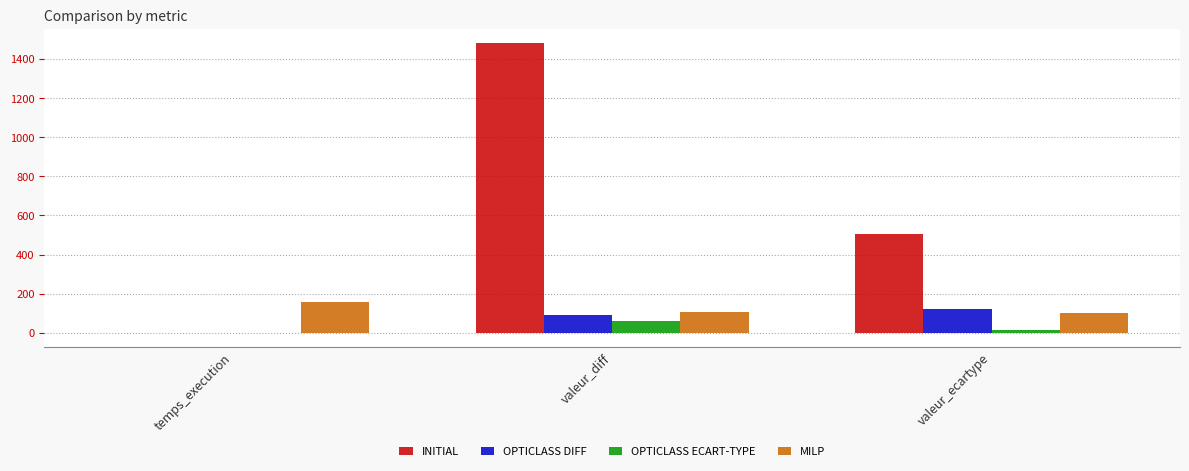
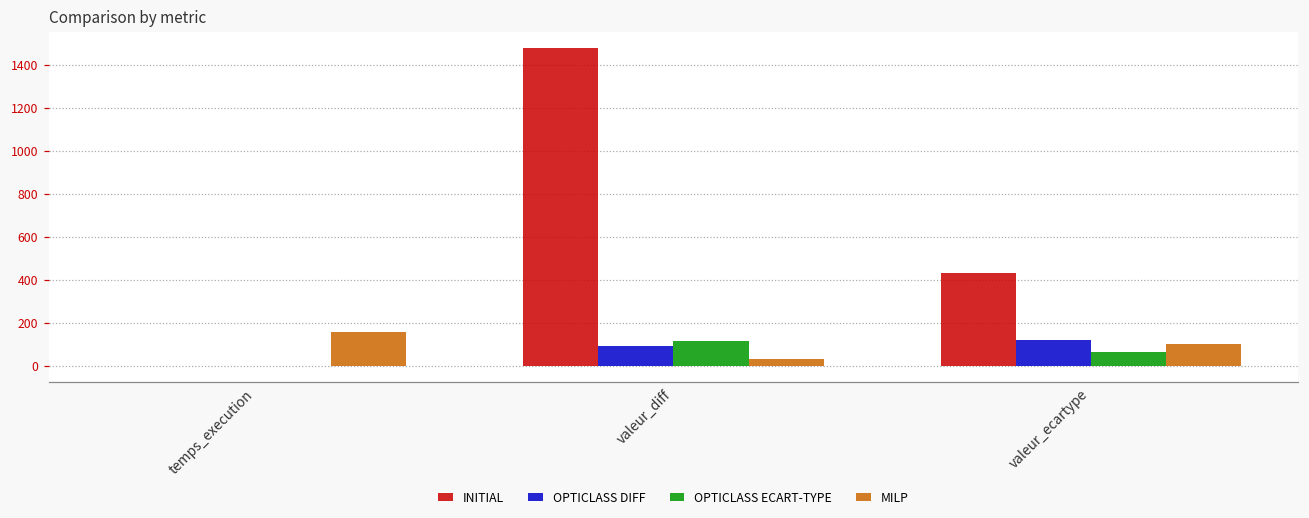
  {
    "INITIAL": {
      "valeur_diff": 1480,
-     "valeur_ecartype": 500
+     "valeur_ecartype": 430
    },
    "OPTICLASS DIFF": {
      "valeur_diff": 90,
      "valeur_ecartype": 120
    },
    "OPTICLASS ECART-TYPE": {
-     "valeur_diff": 60,
-     "valeur_ecartype": 10
+     "valeur_diff": 120,
+     "valeur_ecartype": 70
    },
    "MILP": {
      "temps_execution": 160,
-     "valeur_diff": 110,
+     "valeur_diff": 30,
      "valeur_ecartype": 100
    }
  }
